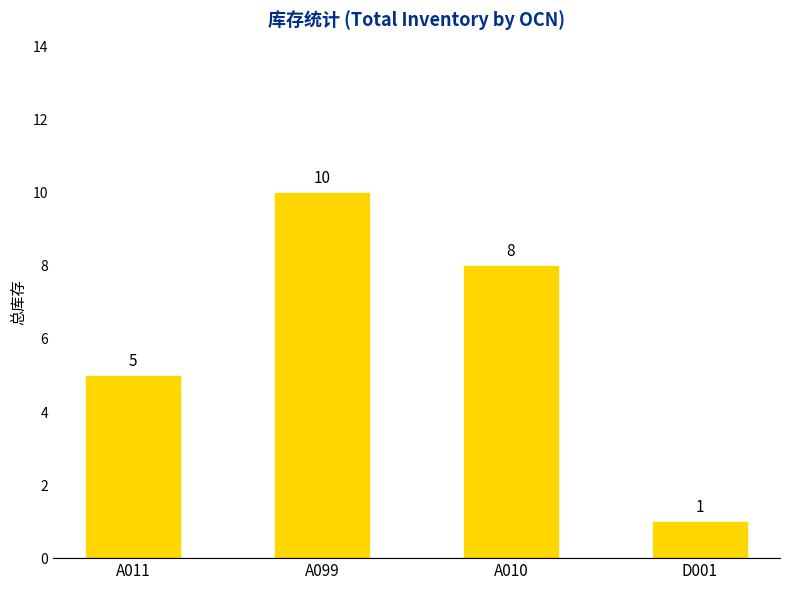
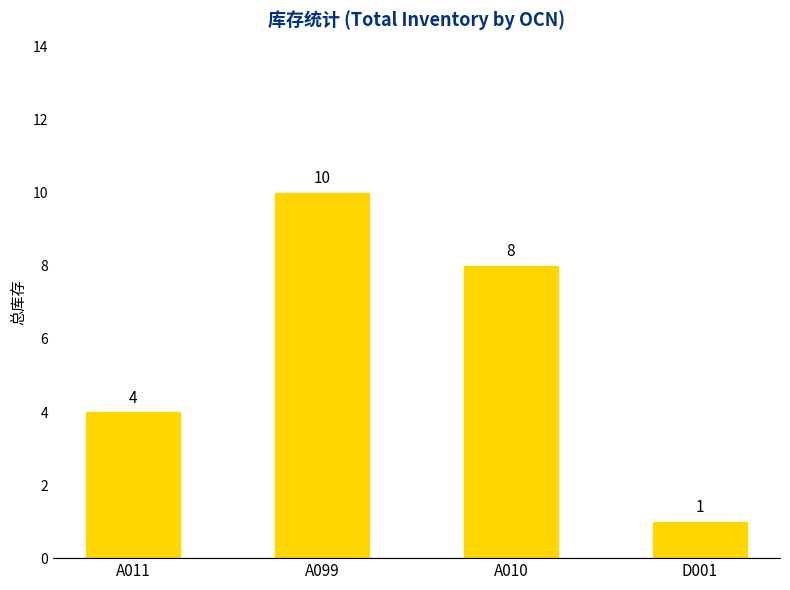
  {
-   "A011": 5,
+   "A011": 4,
    "A099": 10,
    "A010": 8,
    "D001": 1
  }
